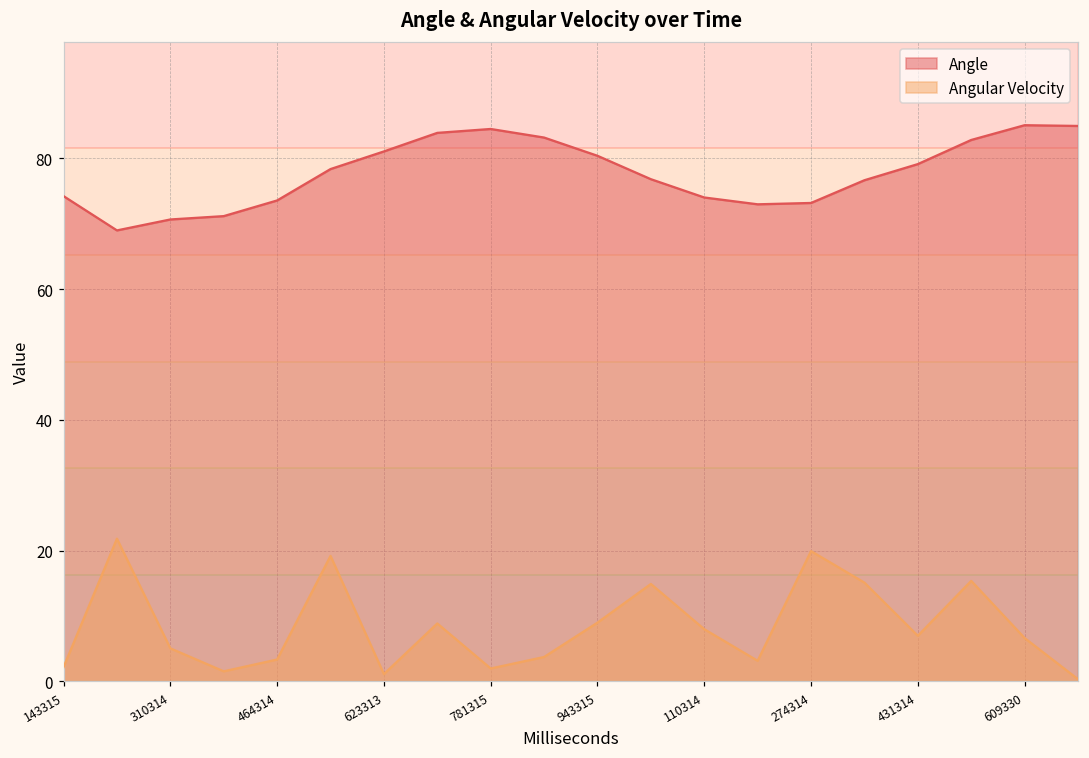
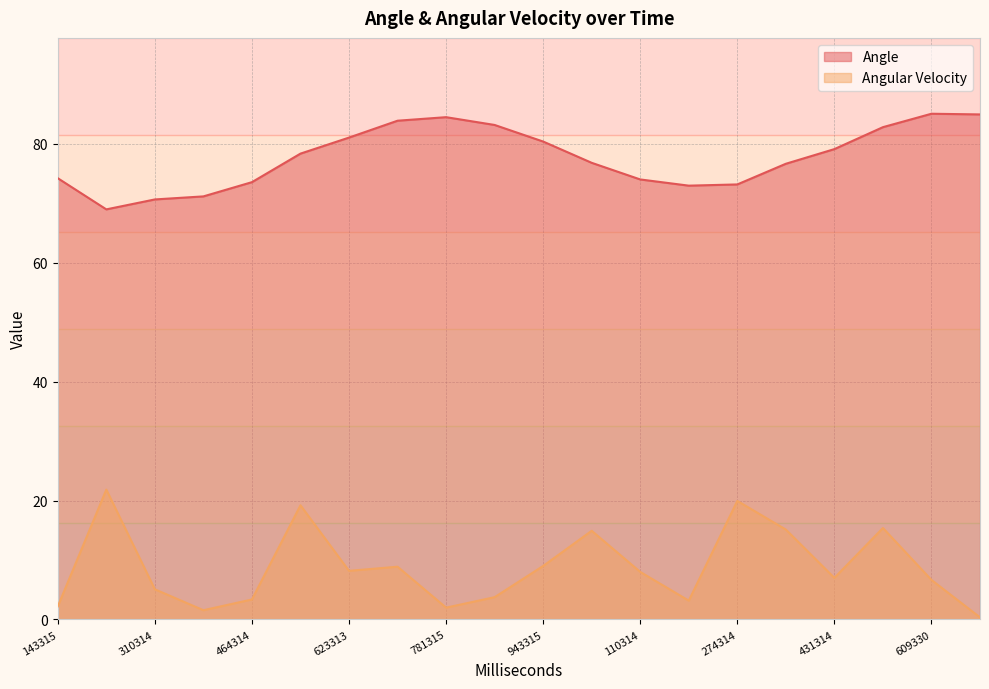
  {
    "Angle": {
      "143315": 74,
      "310314": 71,
      "464314": 74,
      "623313": 81,
      "781315": 85,
      "943315": 80,
      "110314": 74,
      "274314": 73,
      "431314": 79,
      "609330": 85
    },
    "Angular Velocity": {
      "143315": 2,
      "310314": 5,
      "464314": 3,
-     "623313": 1,
+     "623313": 8,
      "781315": 2,
      "943315": 9,
      "110314": 8,
      "274314": 20,
      "431314": 7,
      "609330": 7
    }
  }
